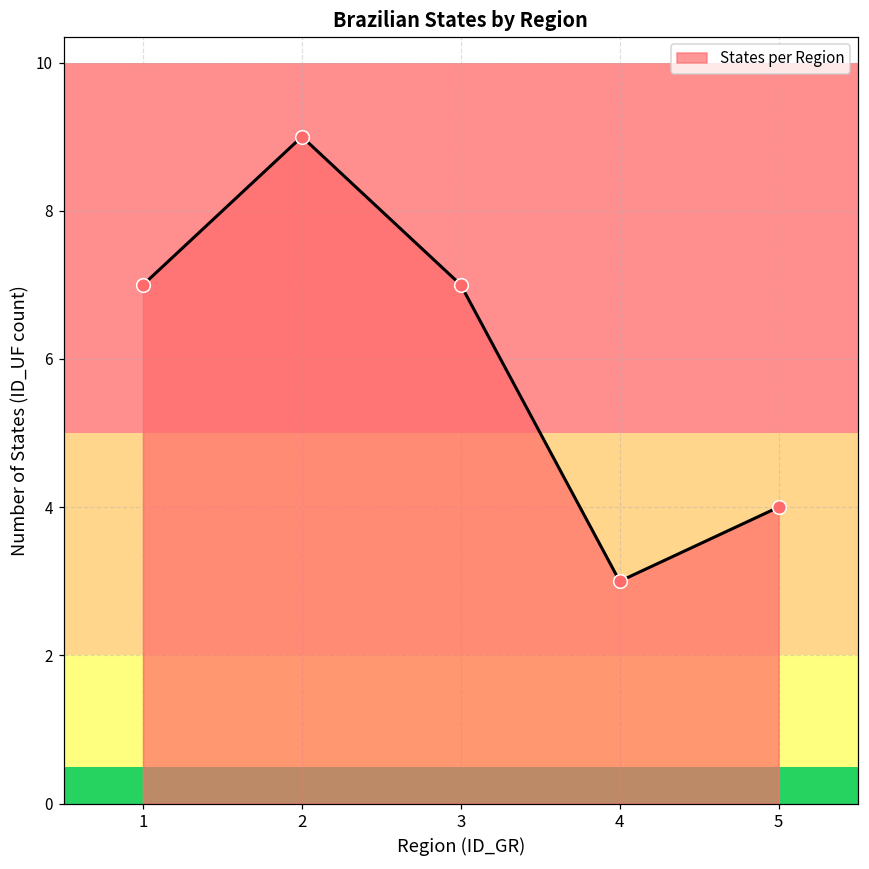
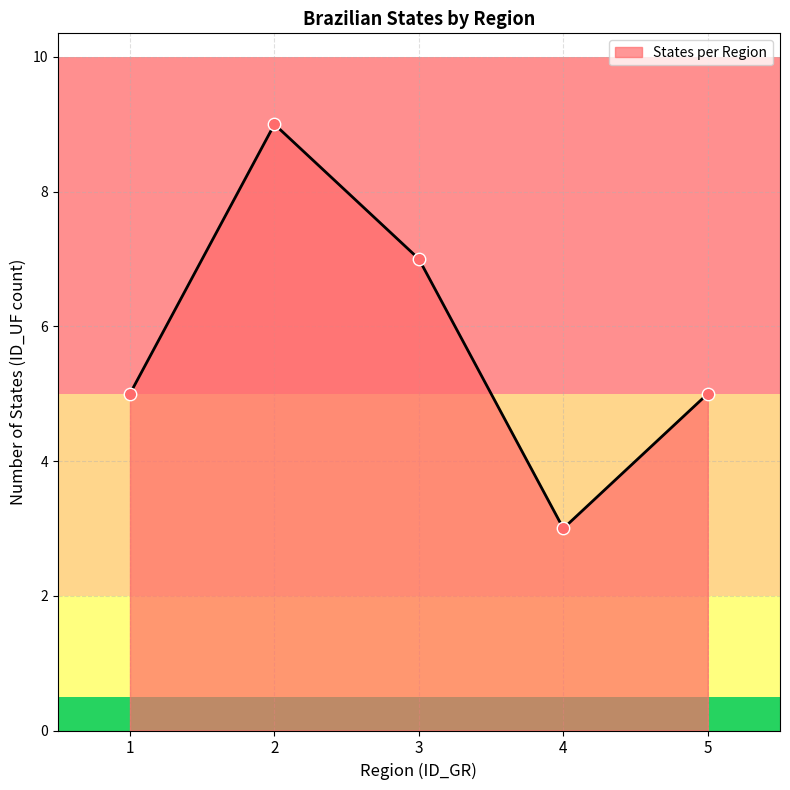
  {
-   "1": 7,
+   "1": 5,
    "2": 9,
    "3": 7,
    "4": 3,
-   "5": 4
+   "5": 5
  }
